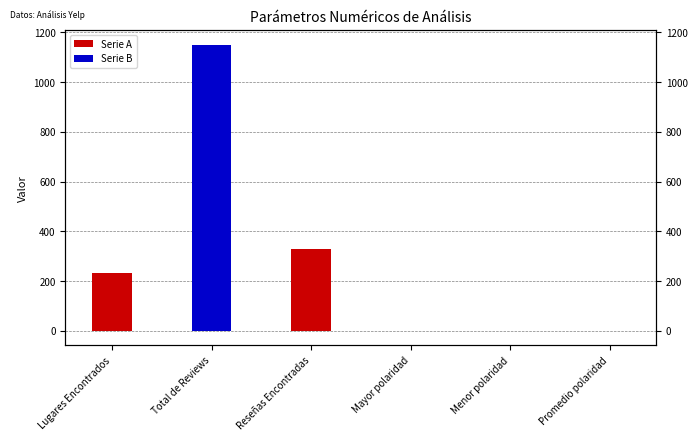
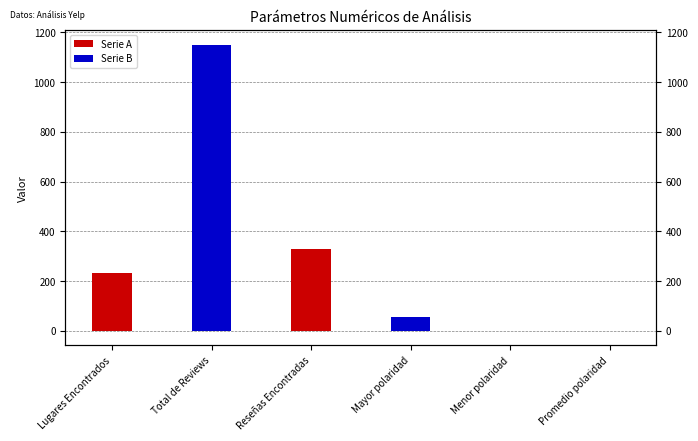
  {
    "Serie A": {
      "Lugares Encontrados": 230,
      "Reseñas Encontradas": 330
    },
    "Serie B": {
      "Total de Reviews": 1150,
-     "Mayor polaridad": 0
+     "Mayor polaridad": 60
    }
  }
